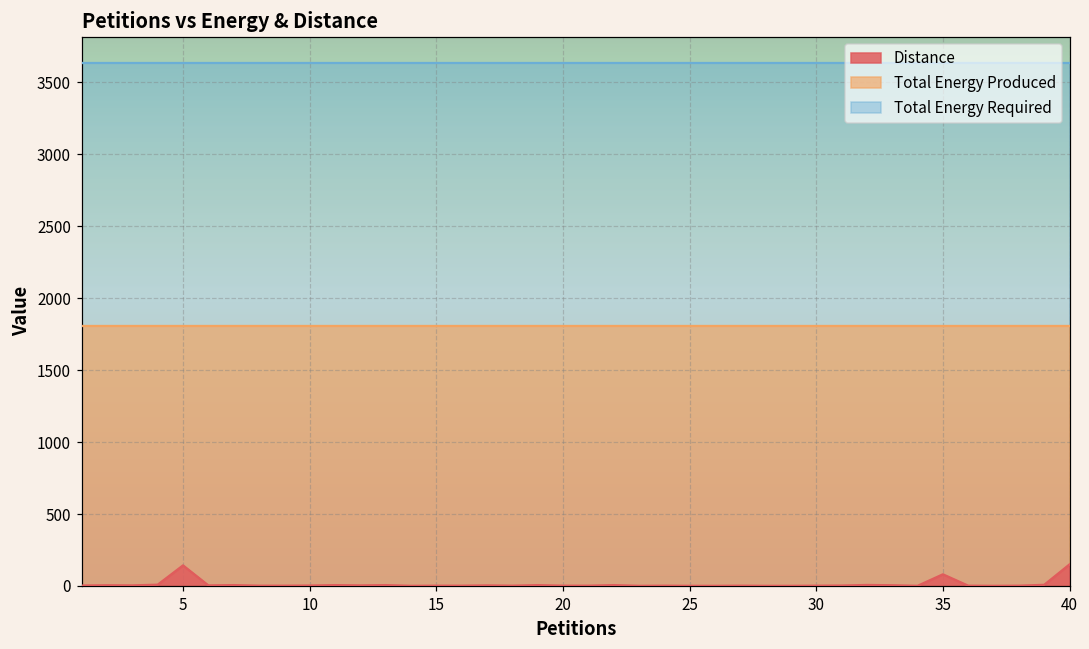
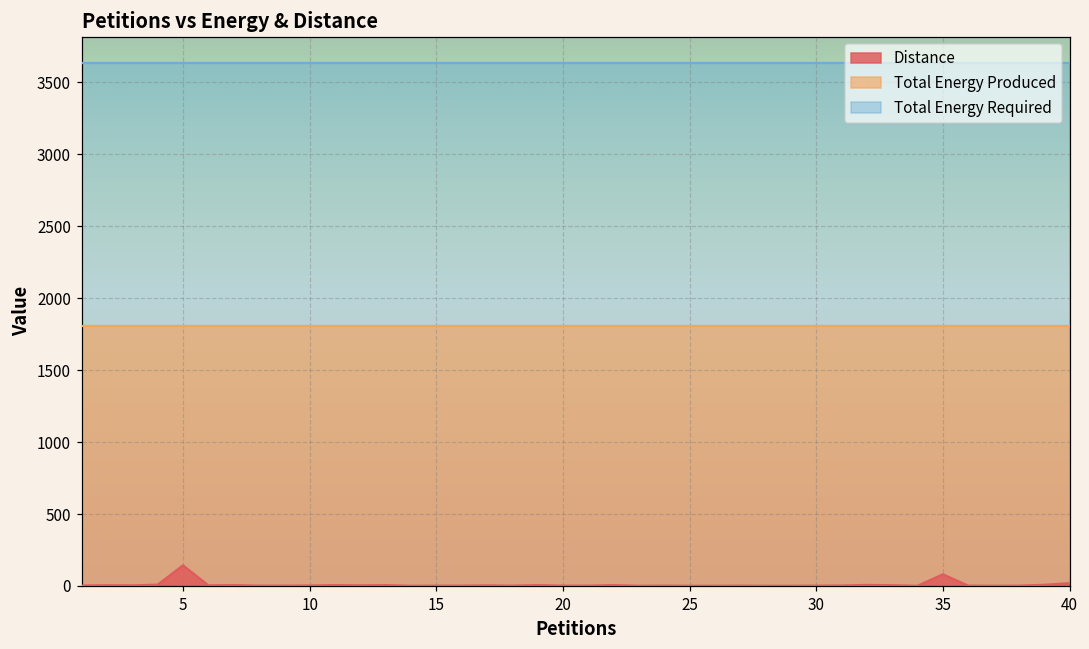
  {
    "Distance": {
      "5": 140,
      "10": 0,
      "15": 0,
      "20": 0,
      "25": 0,
      "30": 0,
      "35": 80,
-     "40": 150
+     "40": 20
    },
    "Total Energy Produced": {
      "5": 1810,
      "10": 1810,
      "15": 1810,
      "20": 1810,
      "25": 1810,
      "30": 1810,
      "35": 1810,
      "40": 1810
    },
    "Total Energy Required": {
      "5": 3640,
      "10": 3640,
      "15": 3640,
      "20": 3640,
      "25": 3640,
      "30": 3640,
      "40": 3640
    }
  }
